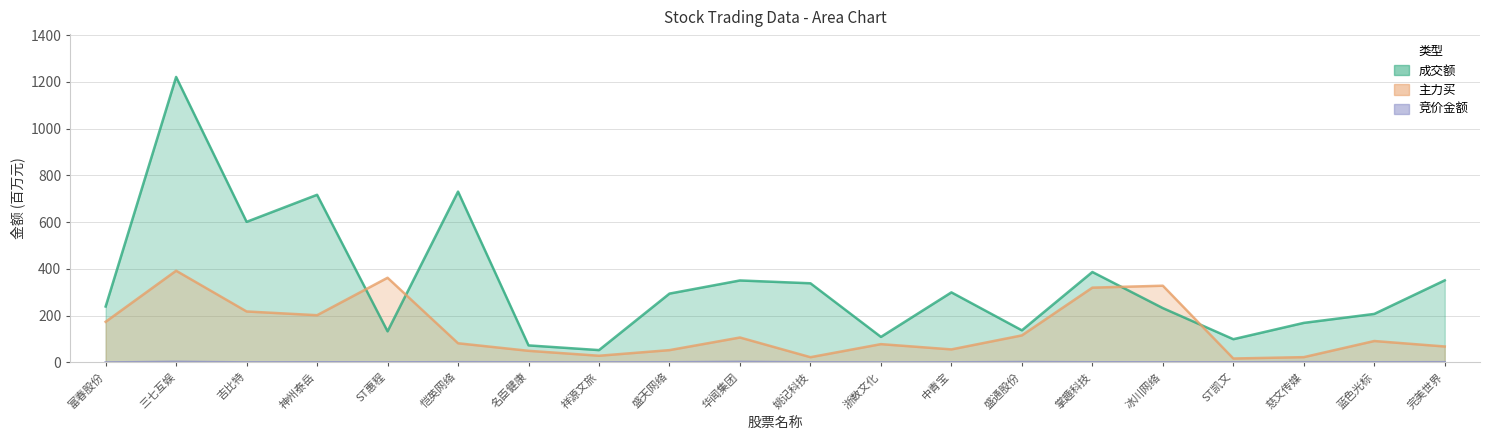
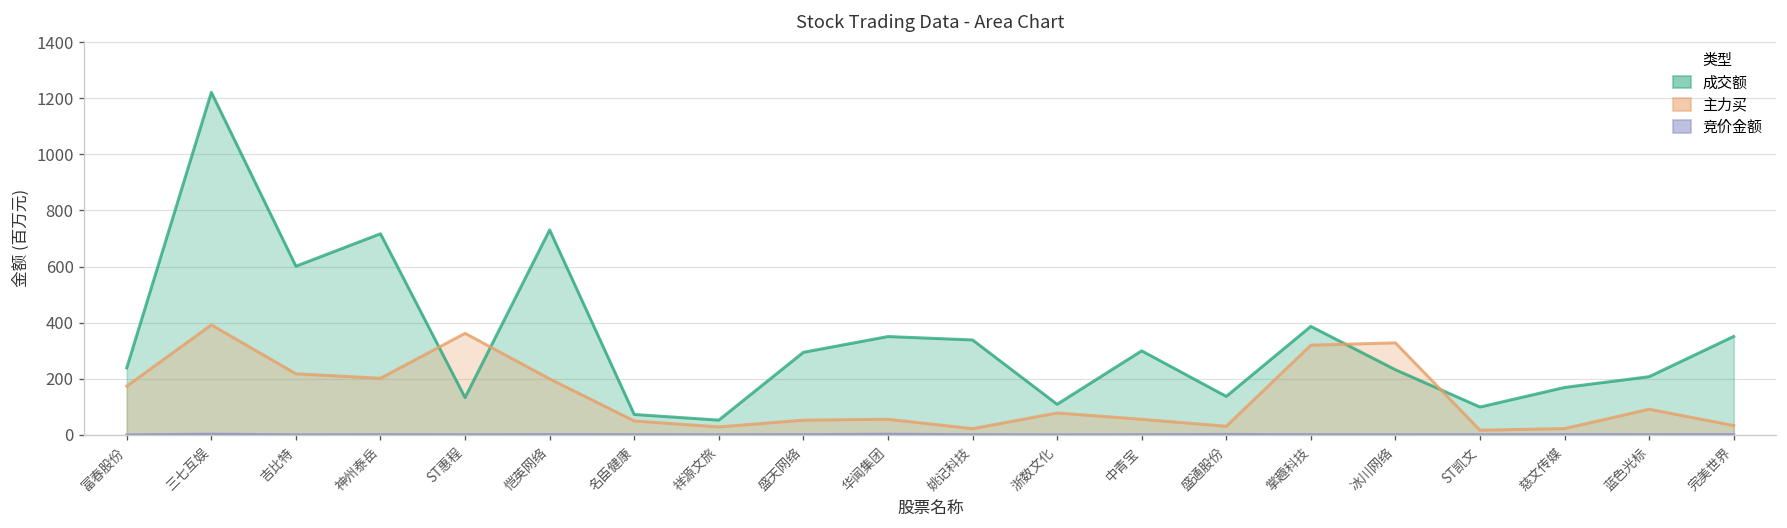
  {
    "主力买": {
      "富春股份": 170,
      "三七互娱": 390,
      "吉比特": 220,
      "神州泰岳": 200,
      "ST惠程": 360,
-     "恺英网络": 80,
+     "恺英网络": 200,
      "名臣健康": 50,
      "祥源文旅": 30,
      "盛天网络": 50,
-     "华闻集团": 110,
+     "华闻集团": 60,
      "姚记科技": 20,
      "浙数文化": 80,
      "中青宝": 60,
-     "盛通股份": 120,
+     "盛通股份": 30,
      "掌趣科技": 320,
      "冰川网络": 330,
      "ST凯文": 20,
      "慈文传媒": 20,
      "蓝色光标": 90,
-     "完美世界": 70
+     "完美世界": 30
    }
  }
